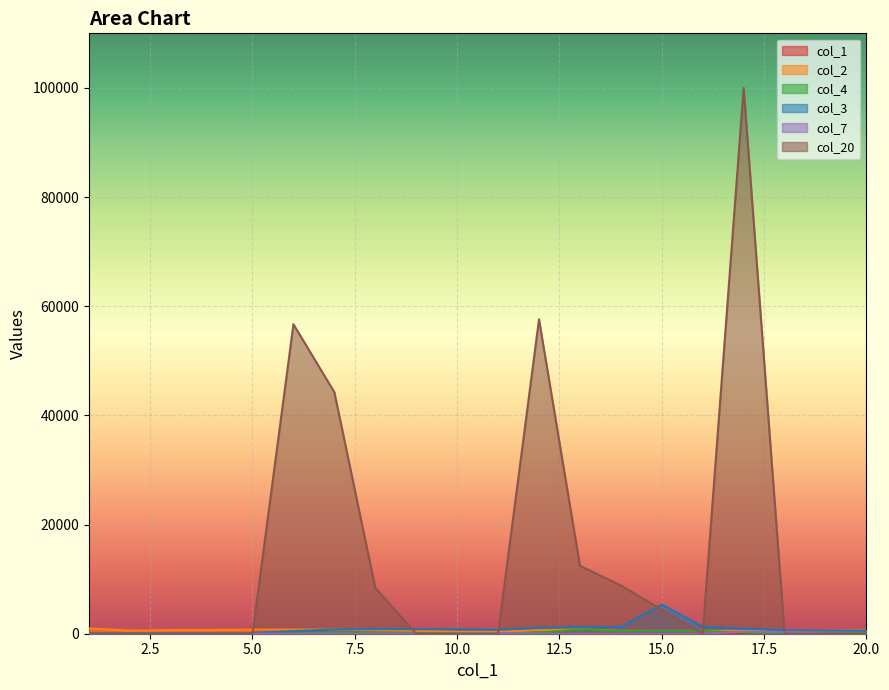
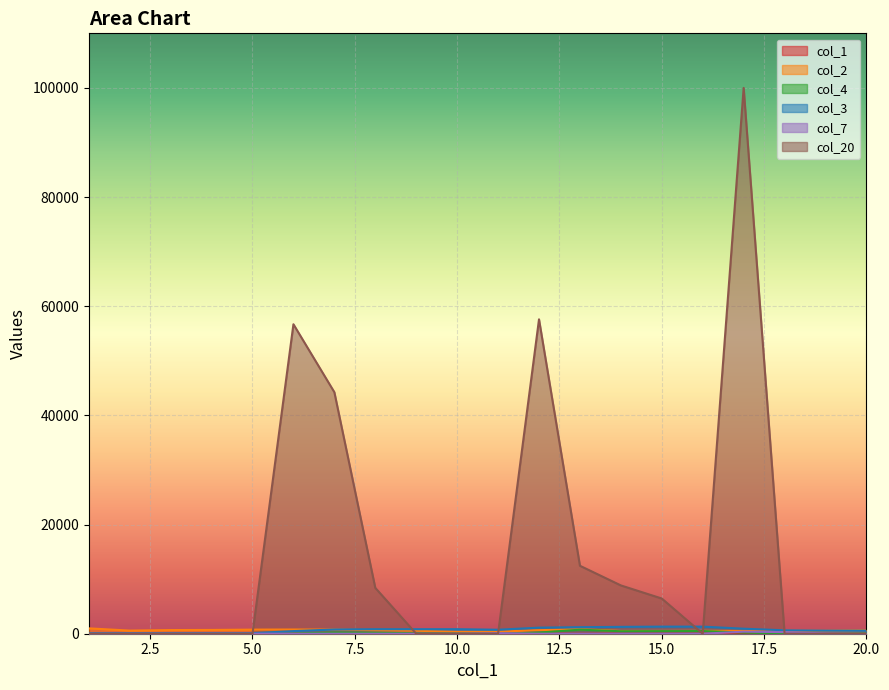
  {
    "col_2": {
      "5.0": 1000
    },
    "col_3": {
      "10.0": 1000,
-     "15.0": 5000
+     "15.0": 1000
    },
    "col_20": {
-     "15.0": 4000
+     "15.0": 6000
    }
  }
